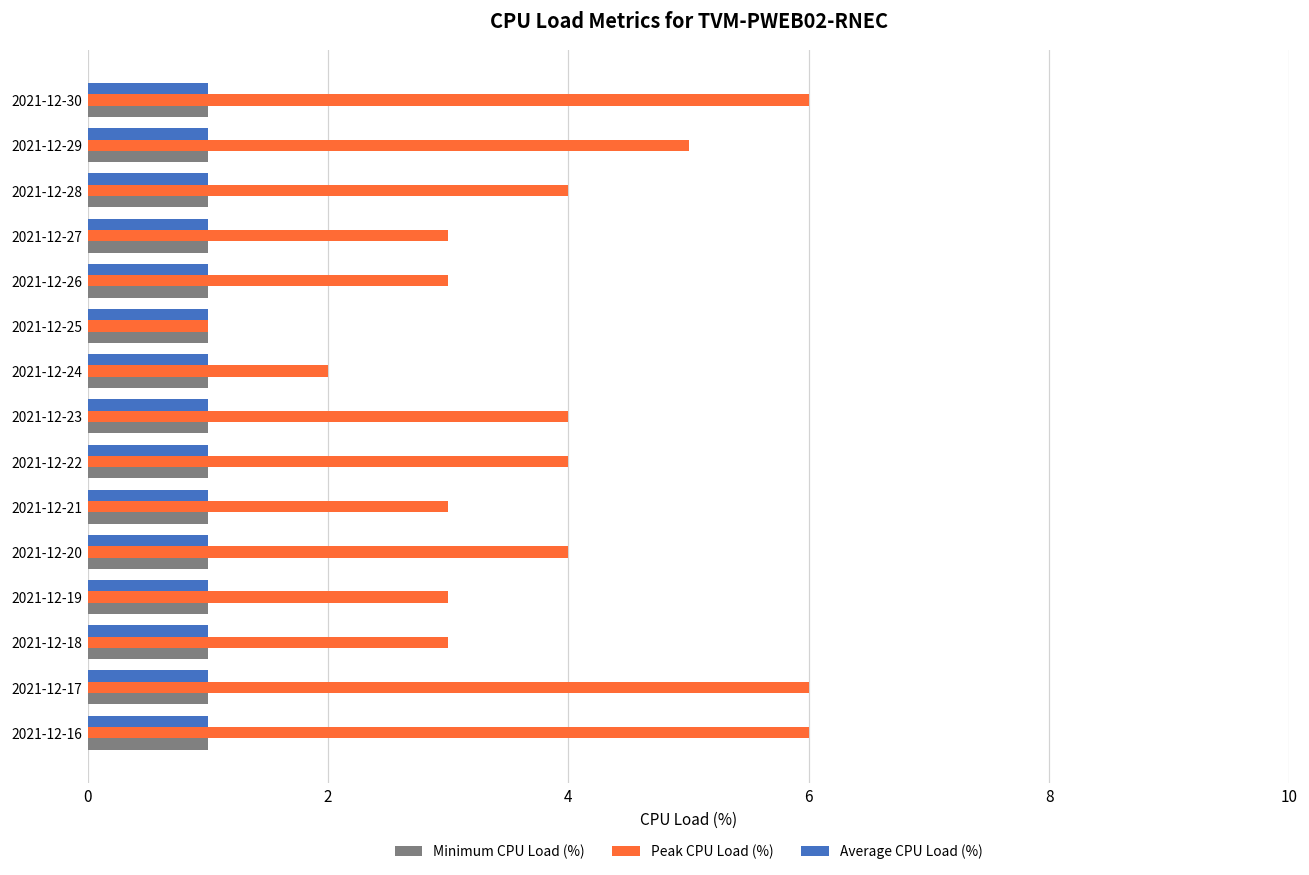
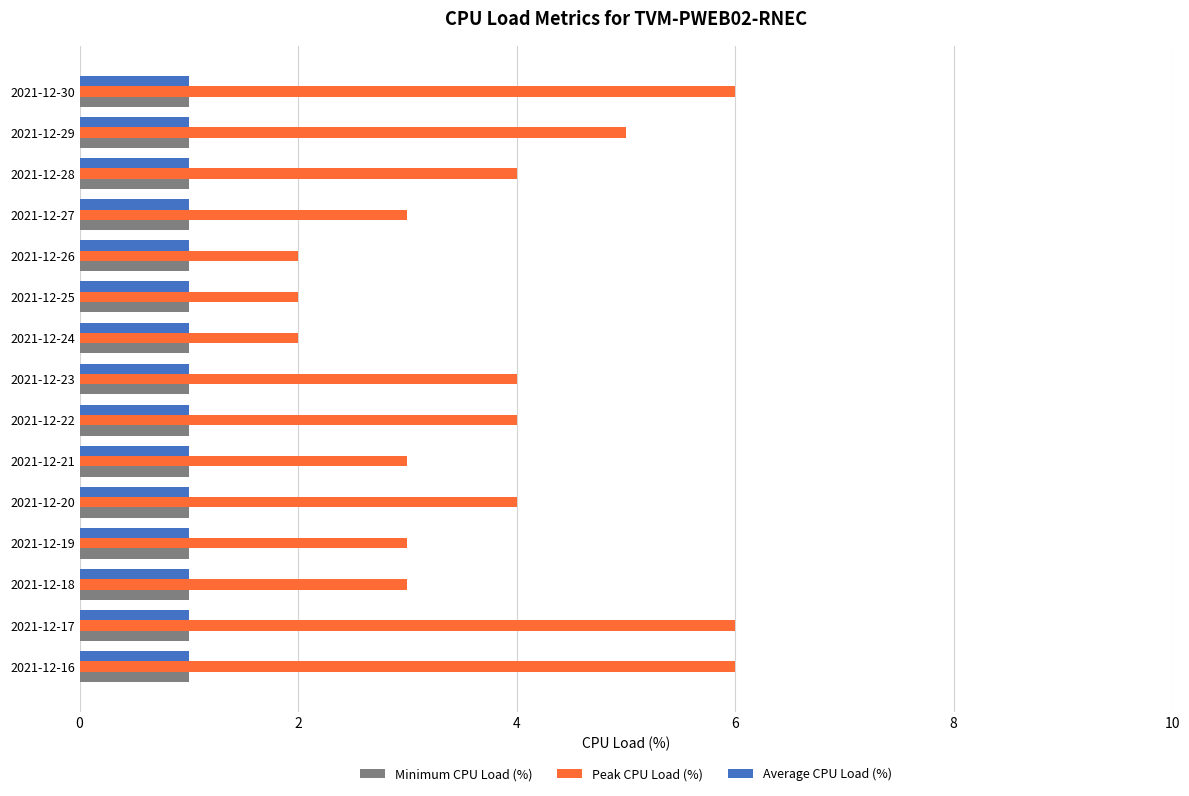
  {
    "Minimum CPU Load (%)": {
      "2021-12-30": 1,
      "2021-12-29": 1,
      "2021-12-28": 1,
      "2021-12-27": 1,
      "2021-12-26": 1,
      "2021-12-25": 1,
      "2021-12-24": 1,
      "2021-12-23": 1,
      "2021-12-22": 1,
      "2021-12-21": 1,
      "2021-12-20": 1,
      "2021-12-19": 1,
      "2021-12-18": 1,
      "2021-12-17": 1,
      "2021-12-16": 1
    },
    "Peak CPU Load (%)": {
      "2021-12-30": 6,
      "2021-12-29": 5,
      "2021-12-28": 4,
      "2021-12-27": 3,
-     "2021-12-26": 3,
-     "2021-12-25": 1,
+     "2021-12-26": 2,
+     "2021-12-25": 2,
      "2021-12-24": 2,
      "2021-12-23": 4,
      "2021-12-22": 4,
      "2021-12-21": 3,
      "2021-12-20": 4,
      "2021-12-19": 3,
      "2021-12-18": 3,
      "2021-12-17": 6,
      "2021-12-16": 6
    },
    "Average CPU Load (%)": {
      "2021-12-30": 1,
      "2021-12-29": 1,
      "2021-12-28": 1,
      "2021-12-27": 1,
      "2021-12-26": 1,
      "2021-12-25": 1,
      "2021-12-24": 1,
      "2021-12-23": 1,
      "2021-12-22": 1,
      "2021-12-21": 1,
      "2021-12-20": 1,
      "2021-12-19": 1,
      "2021-12-18": 1,
      "2021-12-17": 1,
      "2021-12-16": 1
    }
  }
